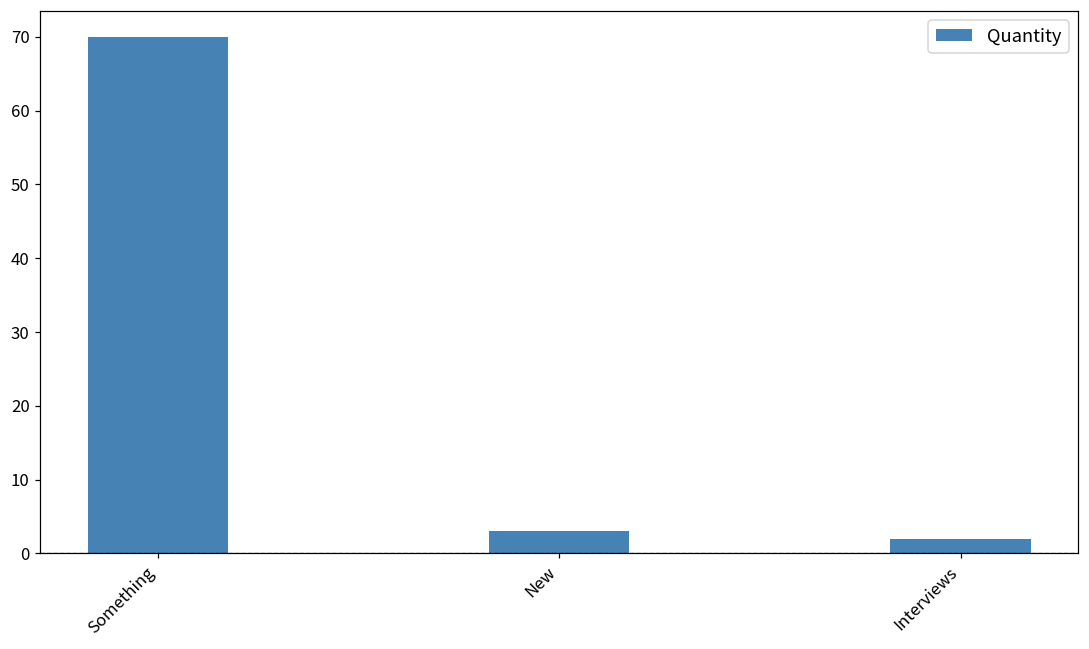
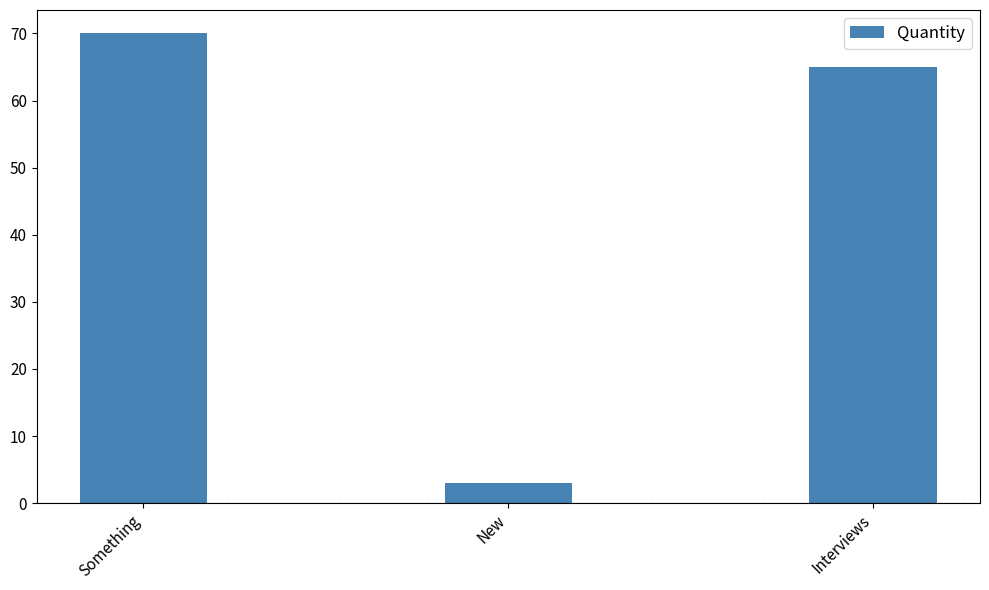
  {
    "Something": 70,
    "New": 3,
-   "Interviews": 2
+   "Interviews": 65
  }
